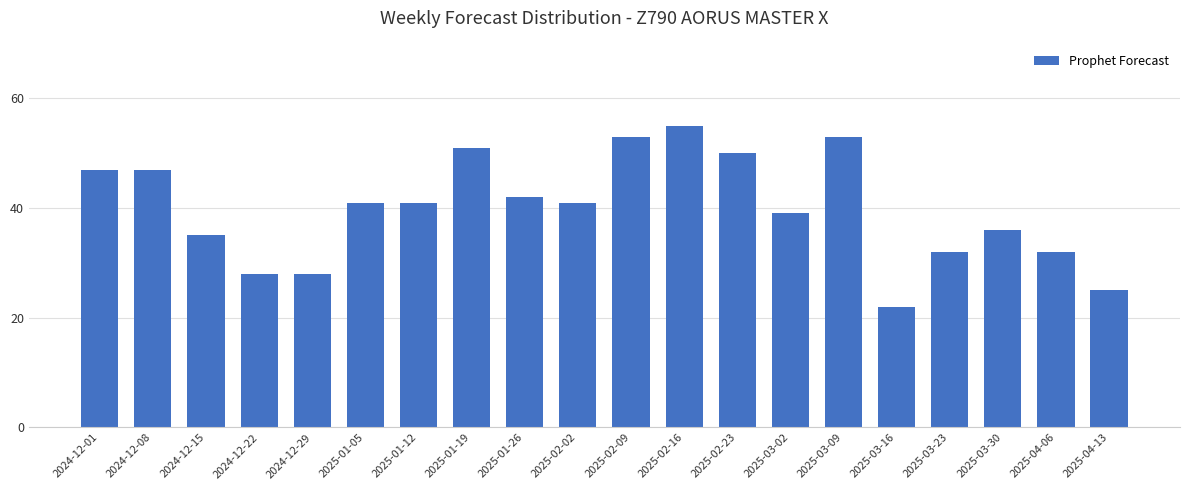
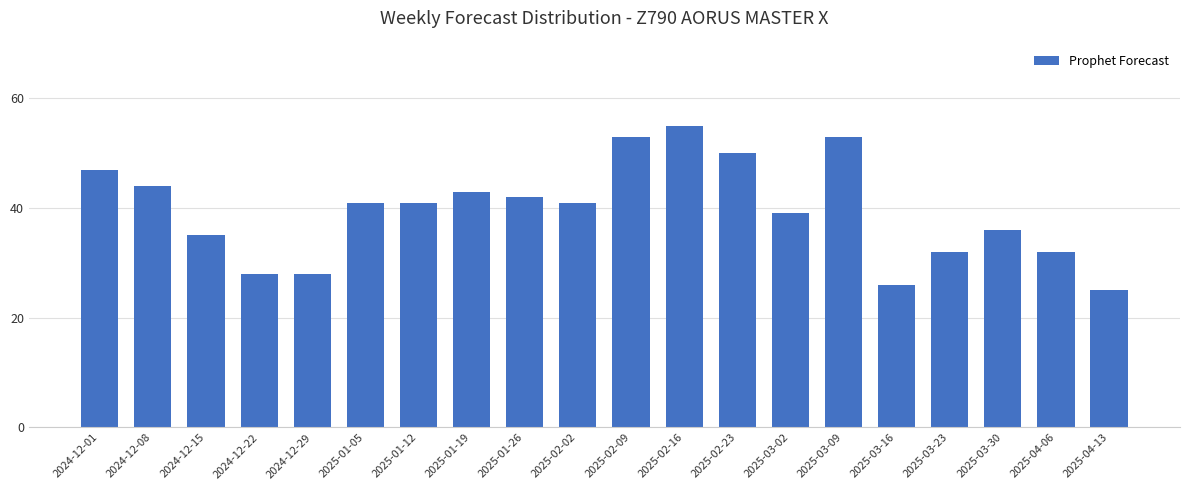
  {
    "2024-12-01": 47,
-   "2024-12-08": 47,
+   "2024-12-08": 44,
    "2024-12-15": 35,
    "2024-12-22": 28,
    "2024-12-29": 28,
    "2025-01-05": 41,
    "2025-01-12": 41,
-   "2025-01-19": 51,
+   "2025-01-19": 43,
    "2025-01-26": 42,
    "2025-02-02": 41,
    "2025-02-09": 53,
    "2025-02-16": 55,
    "2025-02-23": 50,
    "2025-03-02": 39,
    "2025-03-09": 53,
-   "2025-03-16": 22,
+   "2025-03-16": 26,
    "2025-03-23": 32,
    "2025-03-30": 36,
    "2025-04-06": 32,
    "2025-04-13": 25
  }
